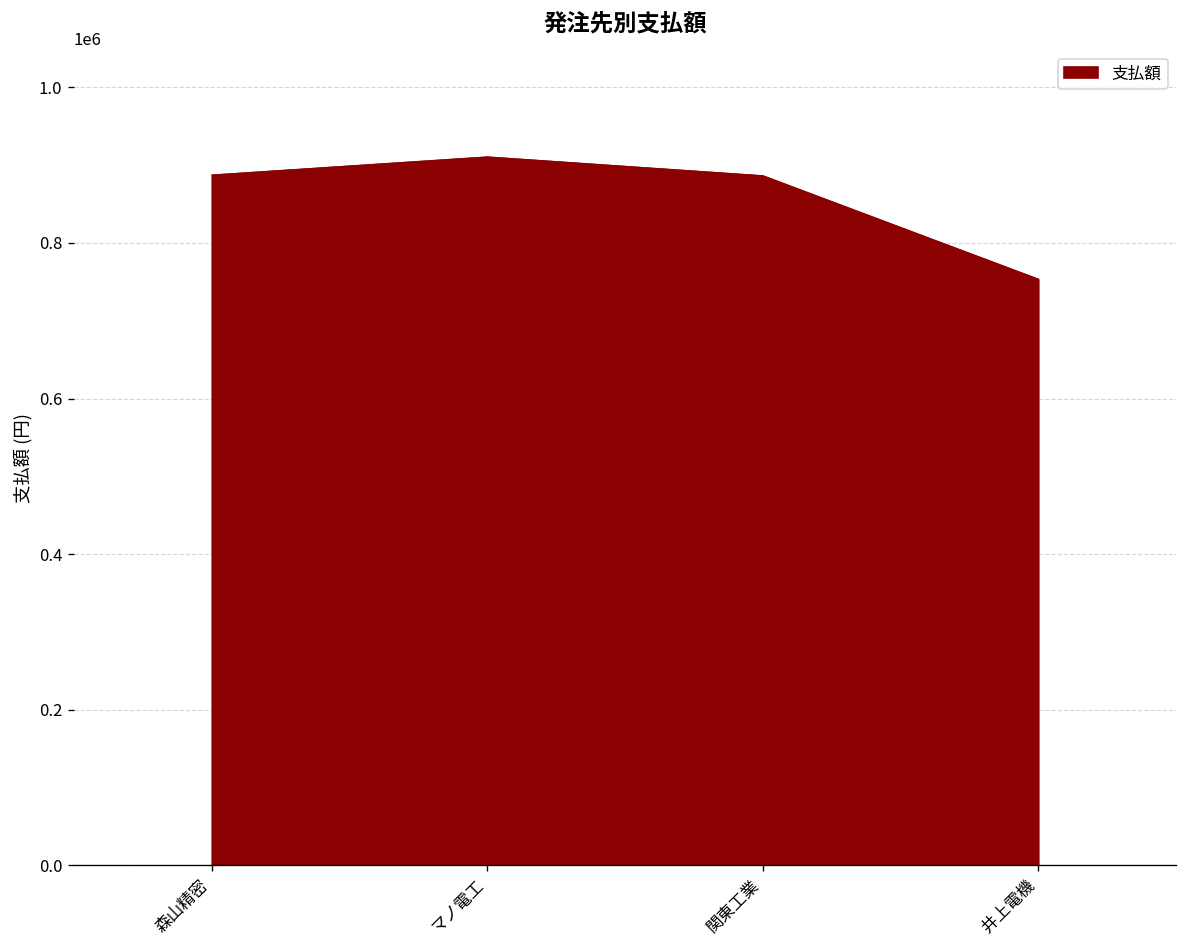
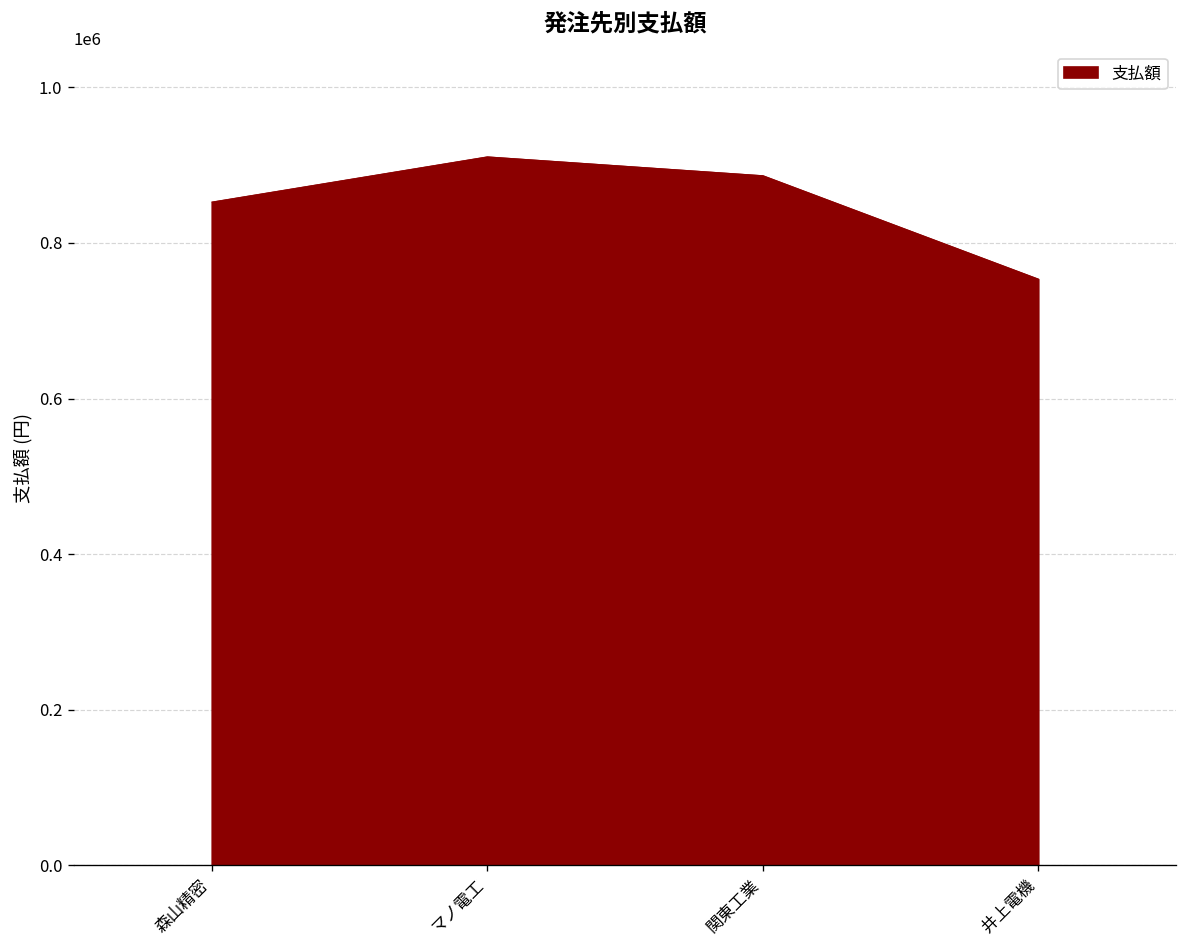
  {
-   "森山精密": 890000,
+   "森山精密": 850000,
    "マノ電工": 910000,
    "関東工業": 890000,
    "井上電機": 750000
  }
